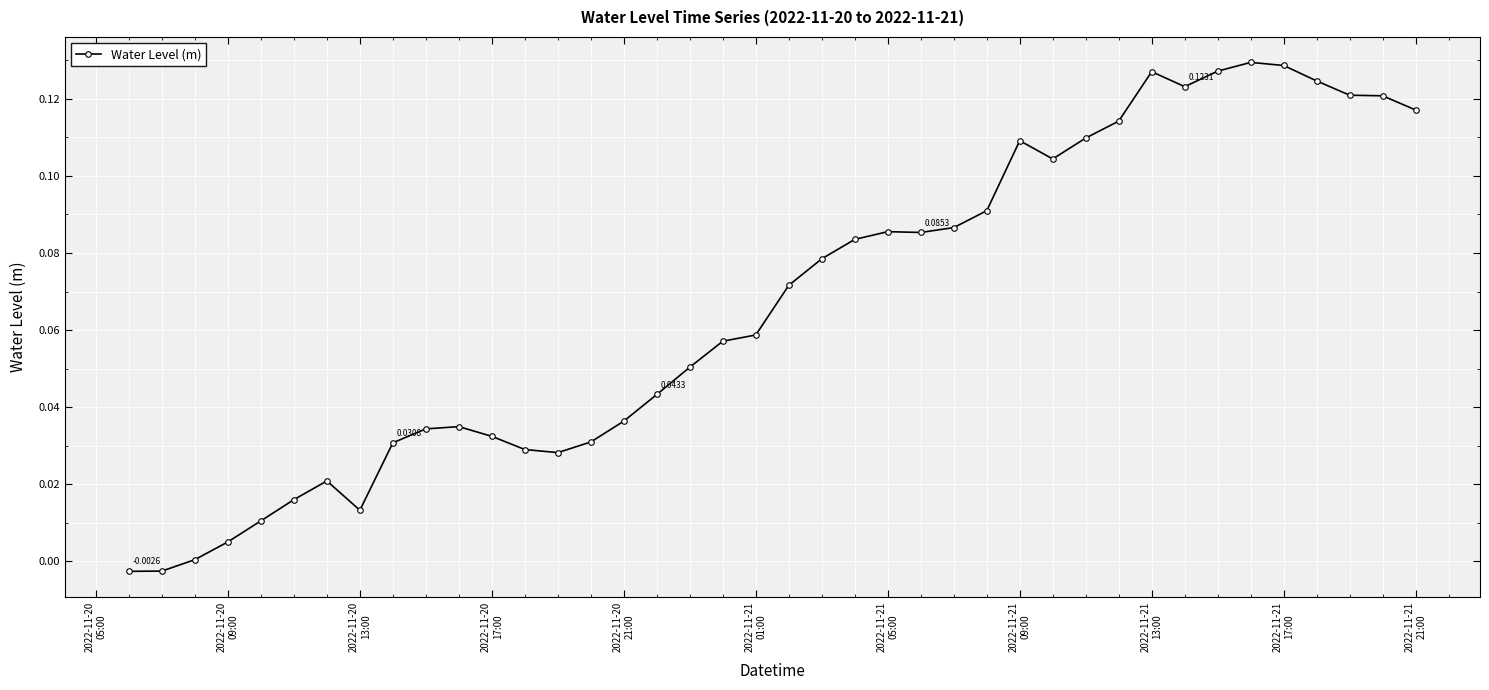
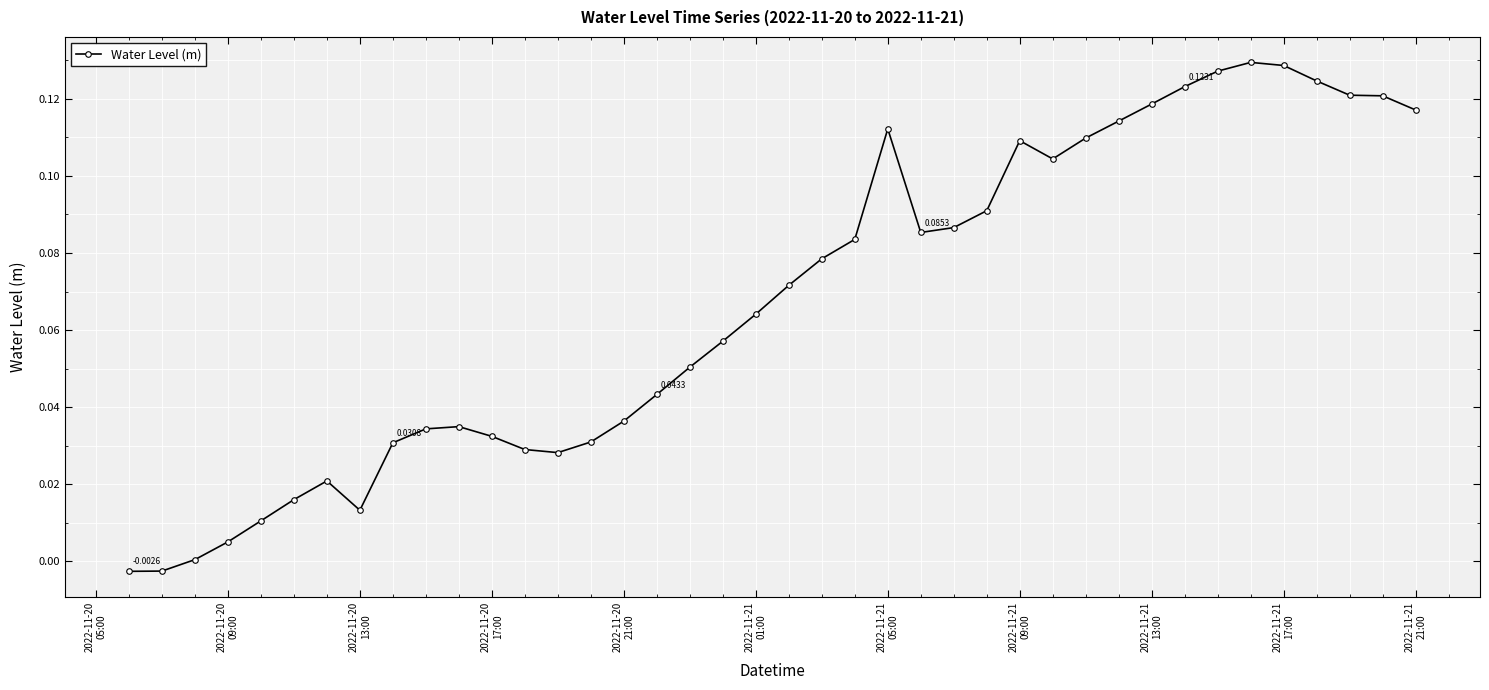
  {
    "2022-11-20 09:00": 0.005,
    "2022-11-20 13:00": 0.013,
    "2022-11-20 17:00": 0.032,
    "2022-11-20 21:00": 0.036,
-   "2022-11-21 01:00": 0.059,
-   "2022-11-21 05:00": 0.086,
+   "2022-11-21 01:00": 0.064,
+   "2022-11-21 05:00": 0.112,
    "2022-11-21 09:00": 0.109,
-   "2022-11-21 13:00": 0.127,
+   "2022-11-21 13:00": 0.119,
    "2022-11-21 17:00": 0.129,
    "2022-11-21 21:00": 0.117
  }
